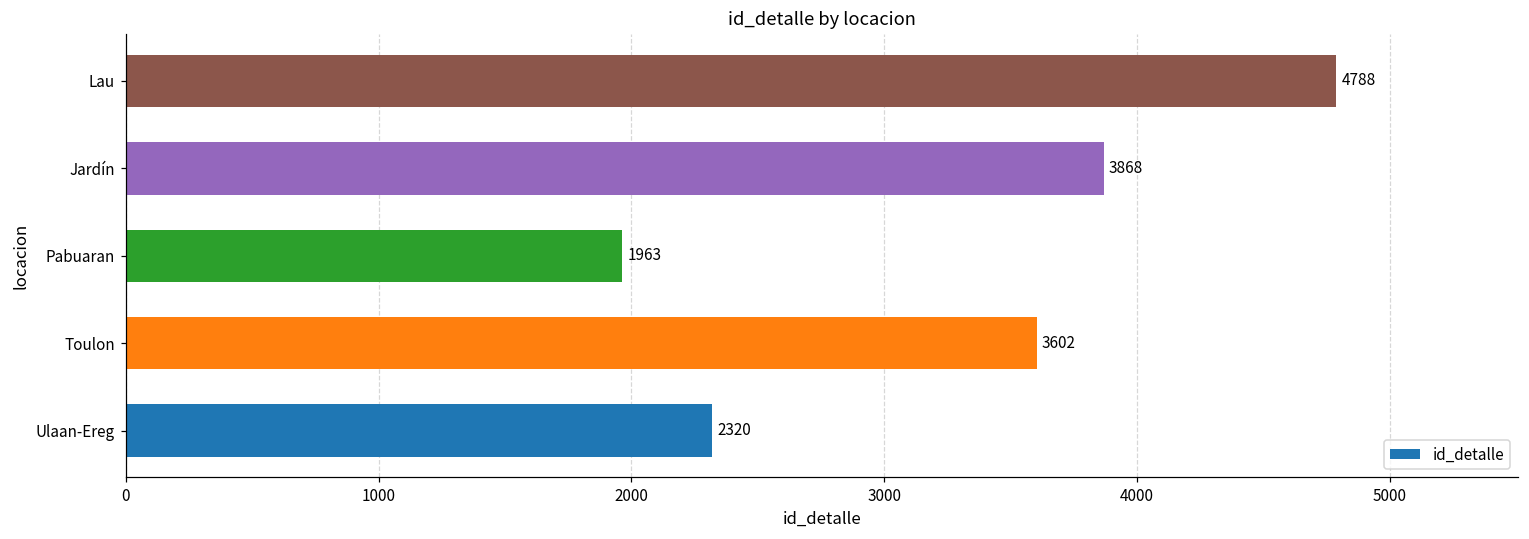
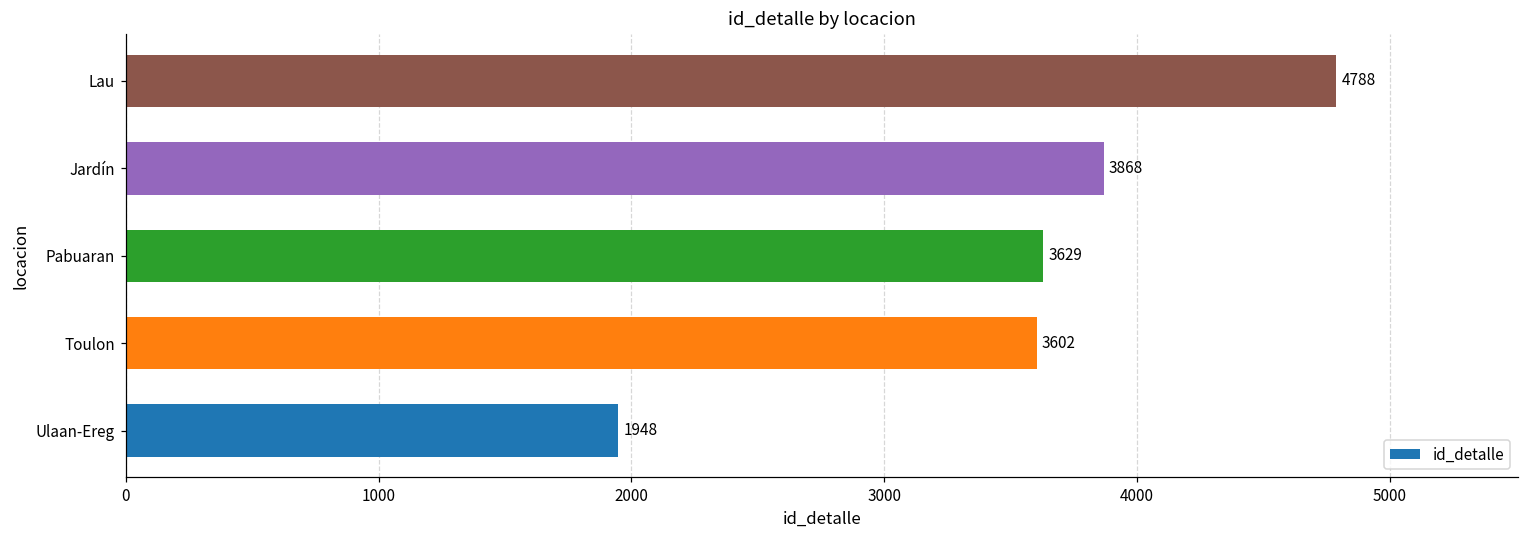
  {
    "Lau": 4788,
    "Jardín": 3868,
-   "Pabuaran": 1963,
+   "Pabuaran": 3629,
    "Toulon": 3602,
-   "Ulaan-Ereg": 2320
+   "Ulaan-Ereg": 1948
  }
